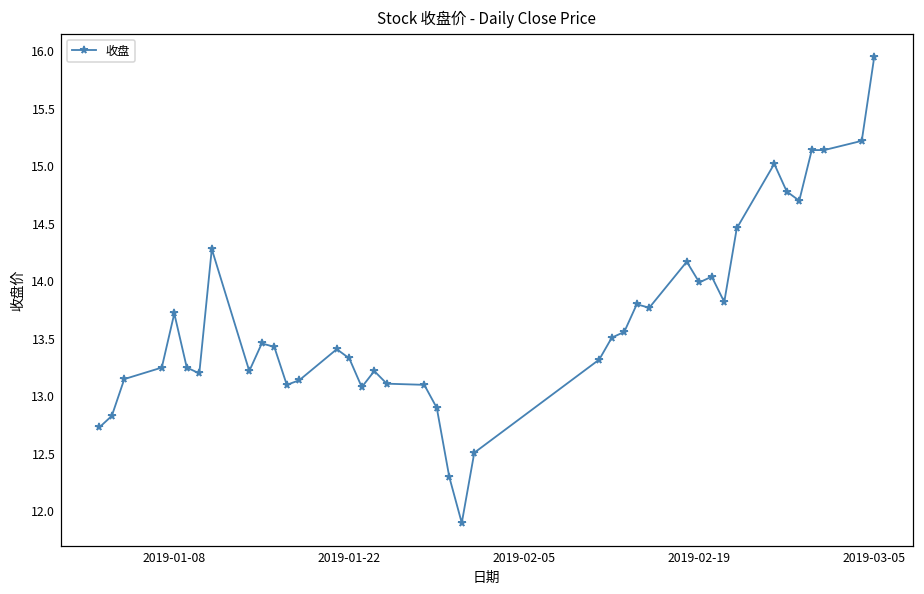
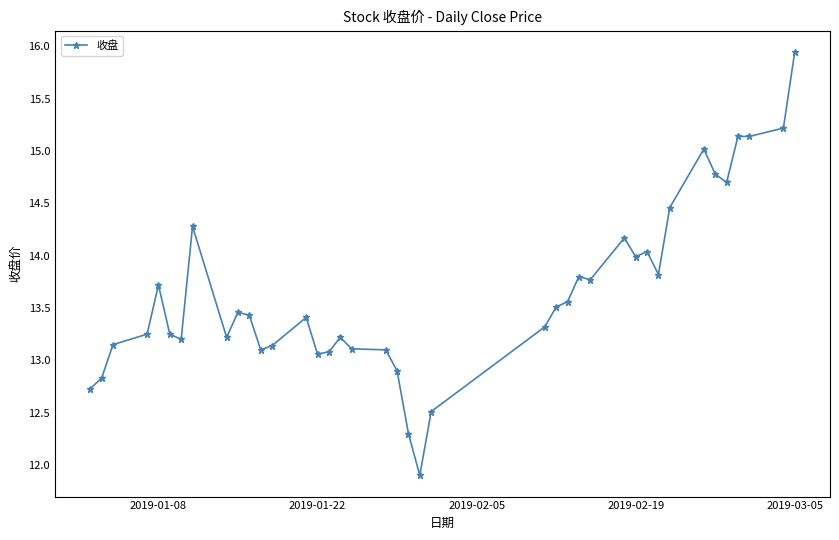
  {
    "2019-01-08": 13.72,
-   "2019-01-22": 13.33,
+   "2019-01-22": 13.06,
    "2019-02-19": 13.99,
    "2019-03-05": 15.95
  }
